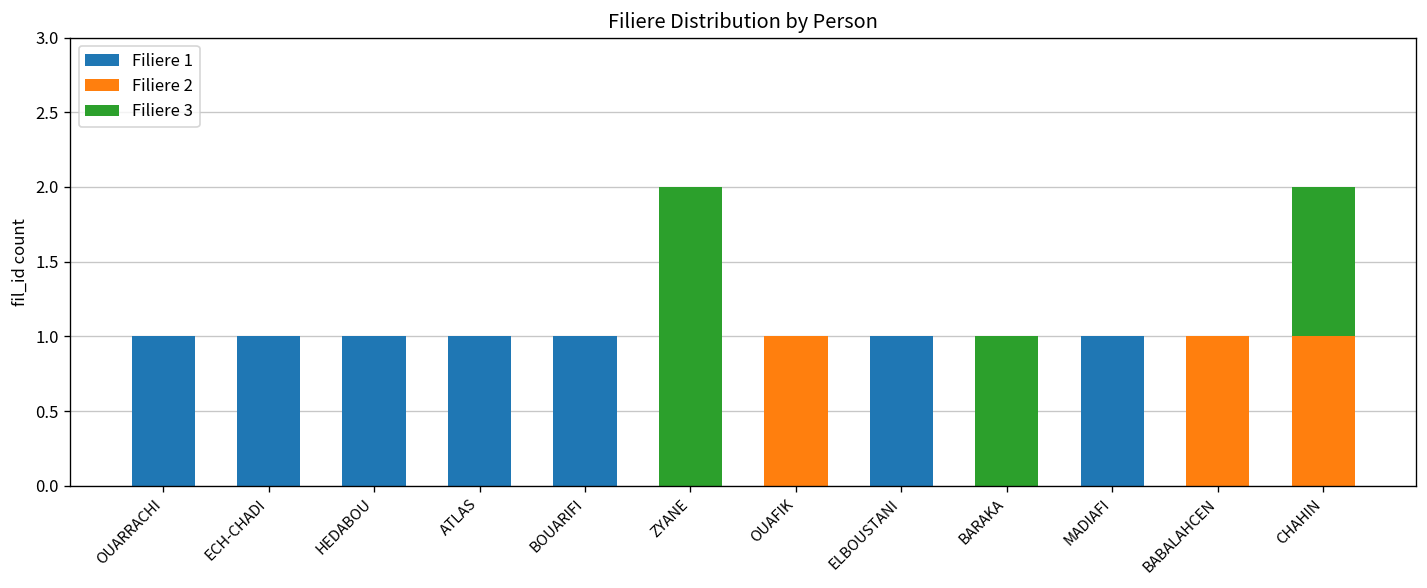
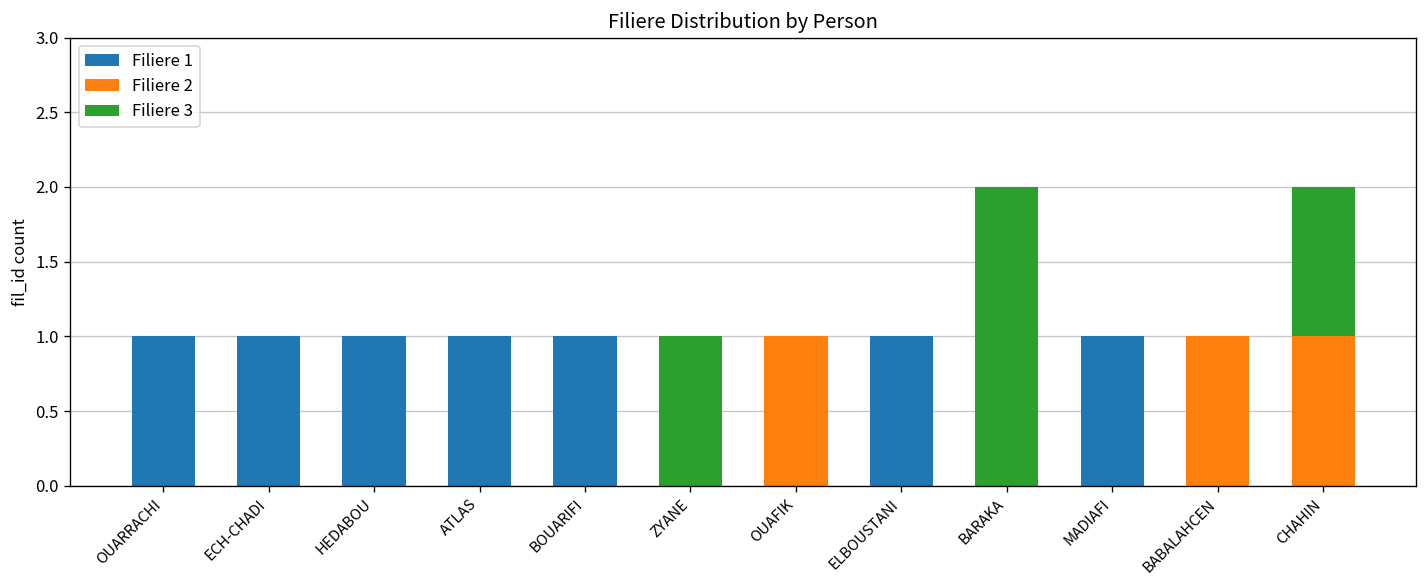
  {
    "Filiere 1": {
      "OUARRACHI": 1,
      "ECH-CHADI": 1,
      "HEDABOU": 1,
      "ATLAS": 1,
      "BOUARIFI": 1,
      "ZYANE": 0,
      "OUAFIK": 0,
      "ELBOUSTANI": 1,
      "BARAKA": 0,
      "MADIAFI": 1,
      "BABALAHCEN": 0,
      "CHAHIN": 0
    },
    "Filiere 3": {
-     "ZYANE": 2,
-     "BARAKA": 1
+     "ZYANE": 1,
+     "BARAKA": 2
    }
  }
